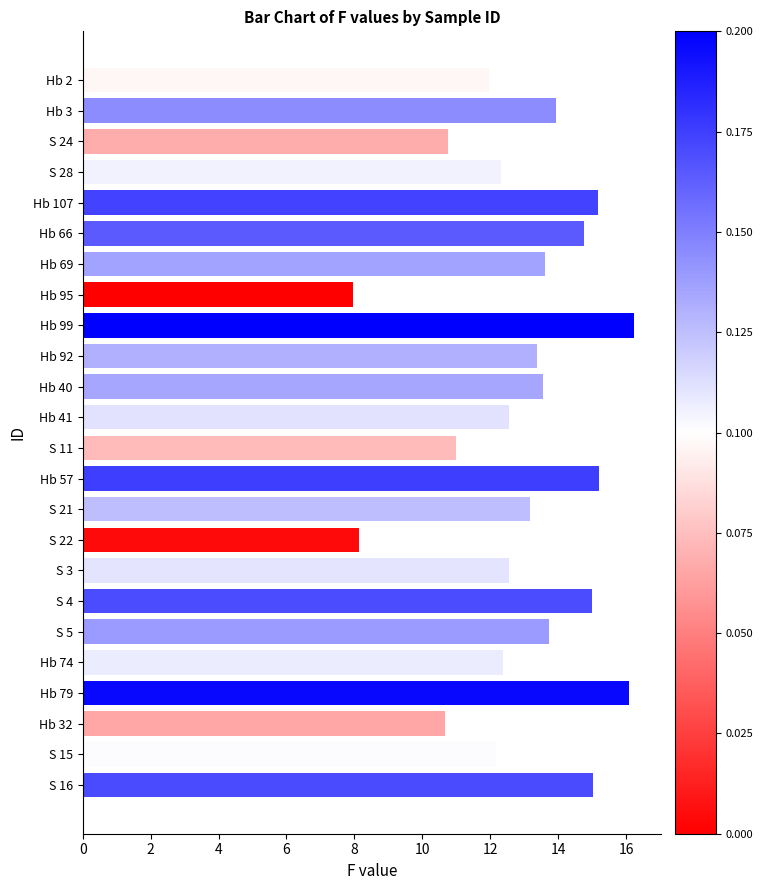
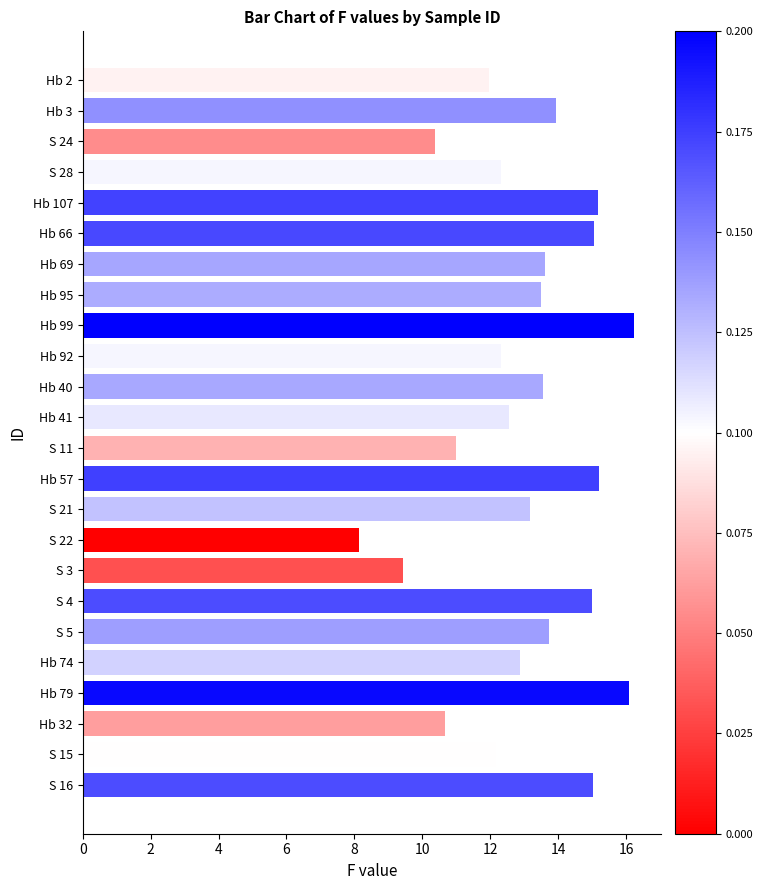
  {
    "Hb 2": 12.0,
    "Hb 3": 14.0,
-   "S 24": 10.8,
+   "S 24": 10.4,
    "S 28": 12.3,
    "Hb 107": 15.2,
-   "Hb 66": 14.8,
+   "Hb 66": 15.1,
    "Hb 69": 13.6,
-   "Hb 95": 8.0,
+   "Hb 95": 13.5,
    "Hb 99": 16.2,
-   "Hb 92": 13.4,
+   "Hb 92": 12.3,
    "Hb 40": 13.6,
    "Hb 41": 12.6,
    "S 11": 11.0,
    "Hb 57": 15.2,
    "S 21": 13.2,
    "S 22": 8.2,
-   "S 3": 12.5,
+   "S 3": 9.4,
    "S 4": 15.0,
    "S 5": 13.7,
-   "Hb 74": 12.4,
+   "Hb 74": 12.9,
    "Hb 79": 16.1,
    "Hb 32": 10.7,
    "S 15": 12.2,
    "S 16": 15.0
  }
